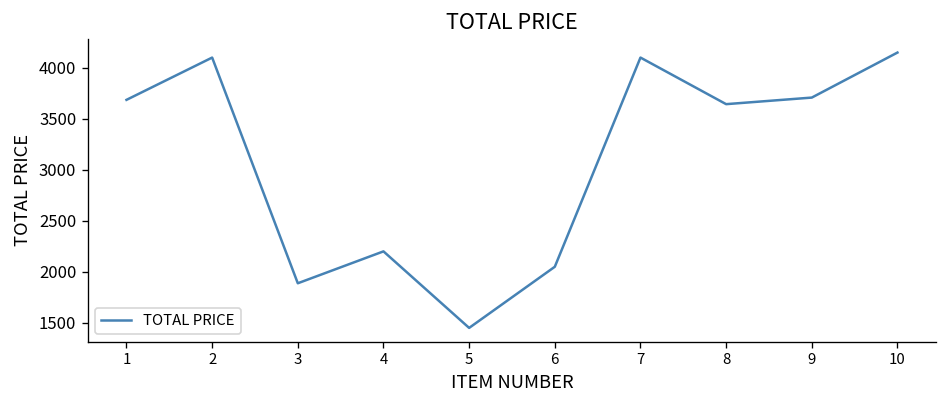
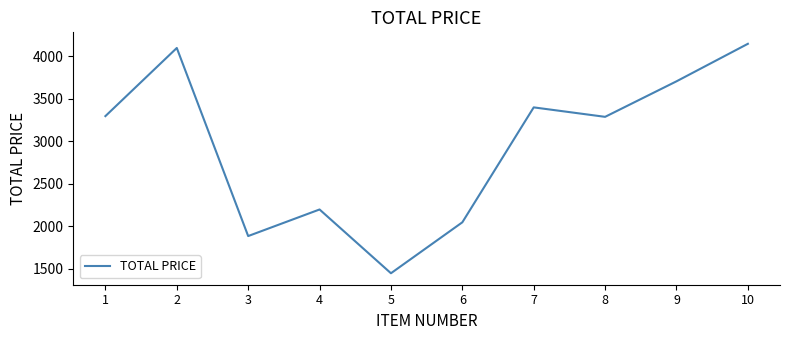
  {
-   "1": 3700,
+   "1": 3300,
    "2": 4100,
    "3": 1900,
    "4": 2200,
    "5": 1400,
    "6": 2000,
-   "7": 4100,
-   "8": 3600,
+   "7": 3400,
+   "8": 3300,
    "9": 3700,
    "10": 4100
  }
